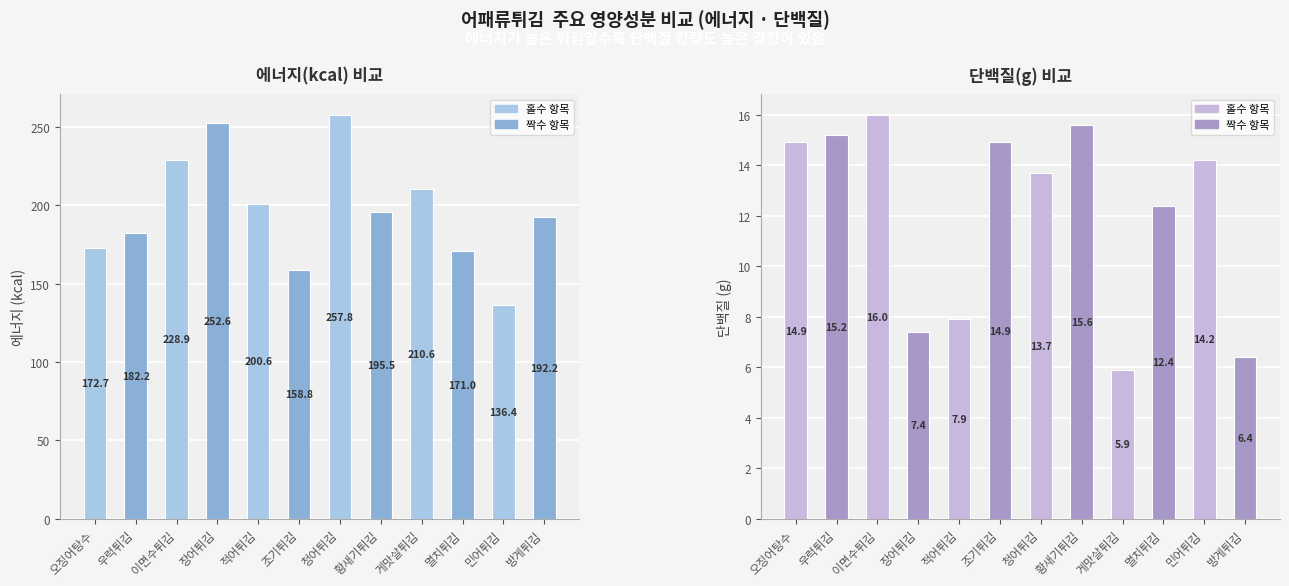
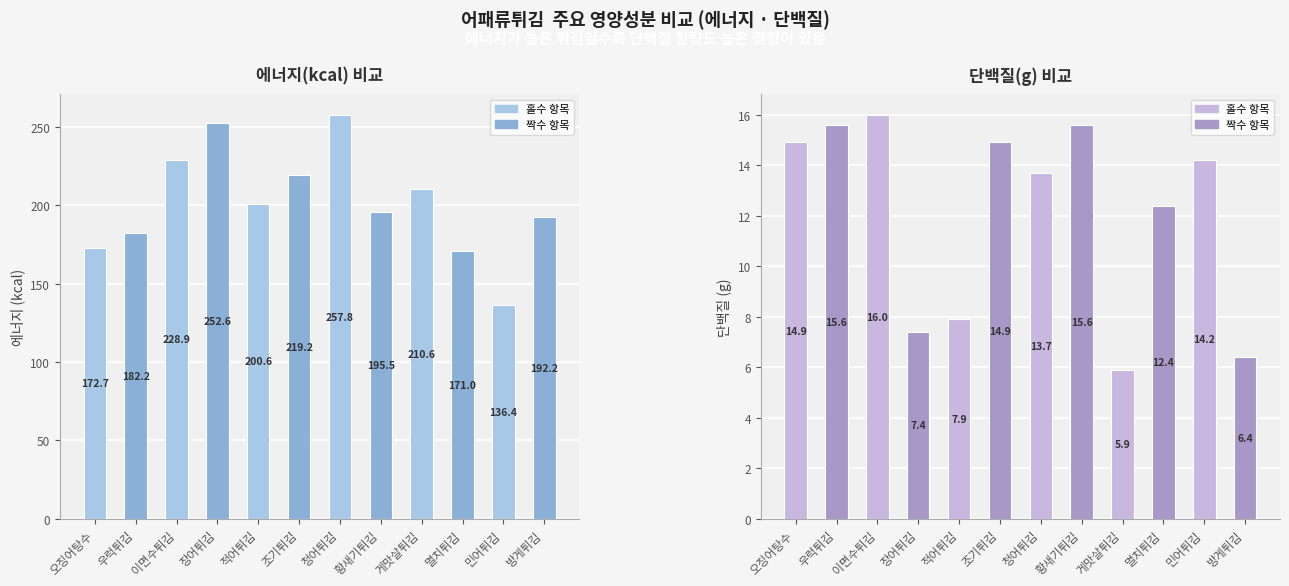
  {
    "에너지(kcal) 비교": {
      "오징어탕수": 172.7,
      "우럭튀김": 182.2,
      "이면수튀김": 228.9,
      "장어튀김": 252.6,
      "적어튀김": 200.6,
-     "조기튀김": 158.8,
+     "조기튀김": 219.2,
      "청어튀김": 257.8,
      "황새기튀김": 195.5,
      "게맛살튀김": 210.6,
      "멸치튀김": 171.0,
      "민어튀김": 136.4,
      "방게튀김": 192.2
    },
    "단백질(g) 비교": {
      "오징어탕수": 14.9,
-     "우럭튀김": 15.2,
+     "우럭튀김": 15.6,
      "이면수튀김": 16.0,
      "장어튀김": 7.4,
      "적어튀김": 7.9,
      "조기튀김": 14.9,
      "청어튀김": 13.7,
      "황새기튀김": 15.6,
      "게맛살튀김": 5.9,
      "멸치튀김": 12.4,
      "민어튀김": 14.2,
      "방게튀김": 6.4
    }
  }
